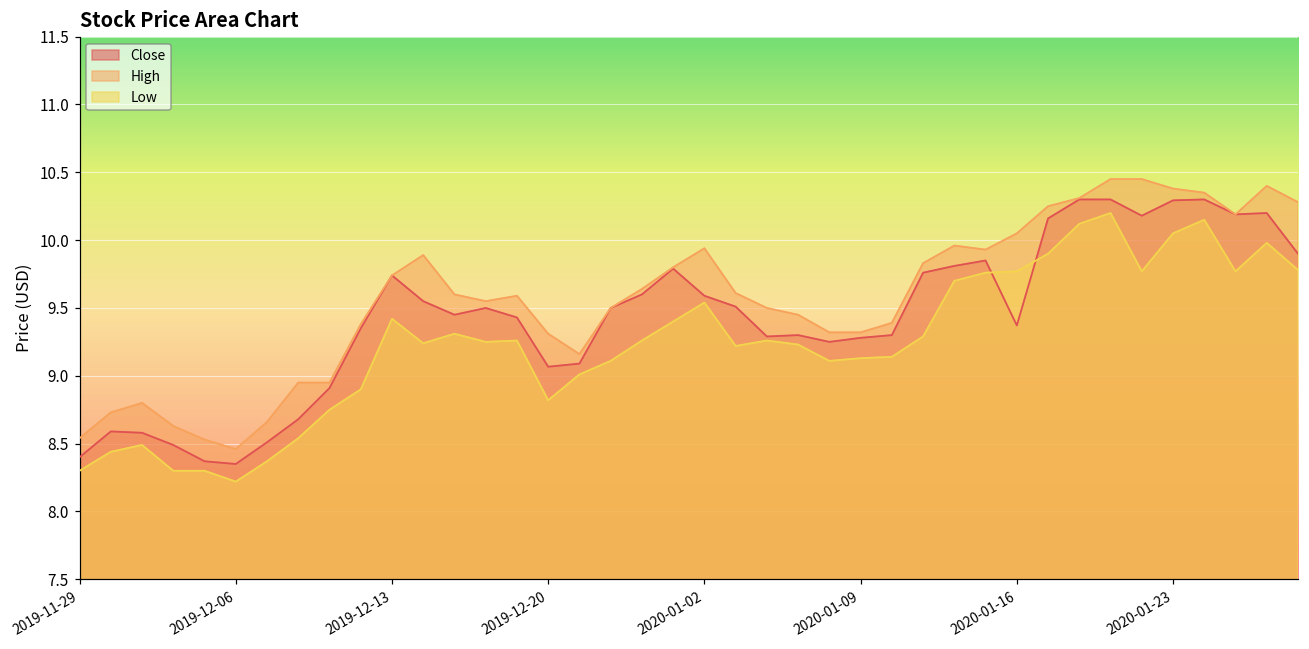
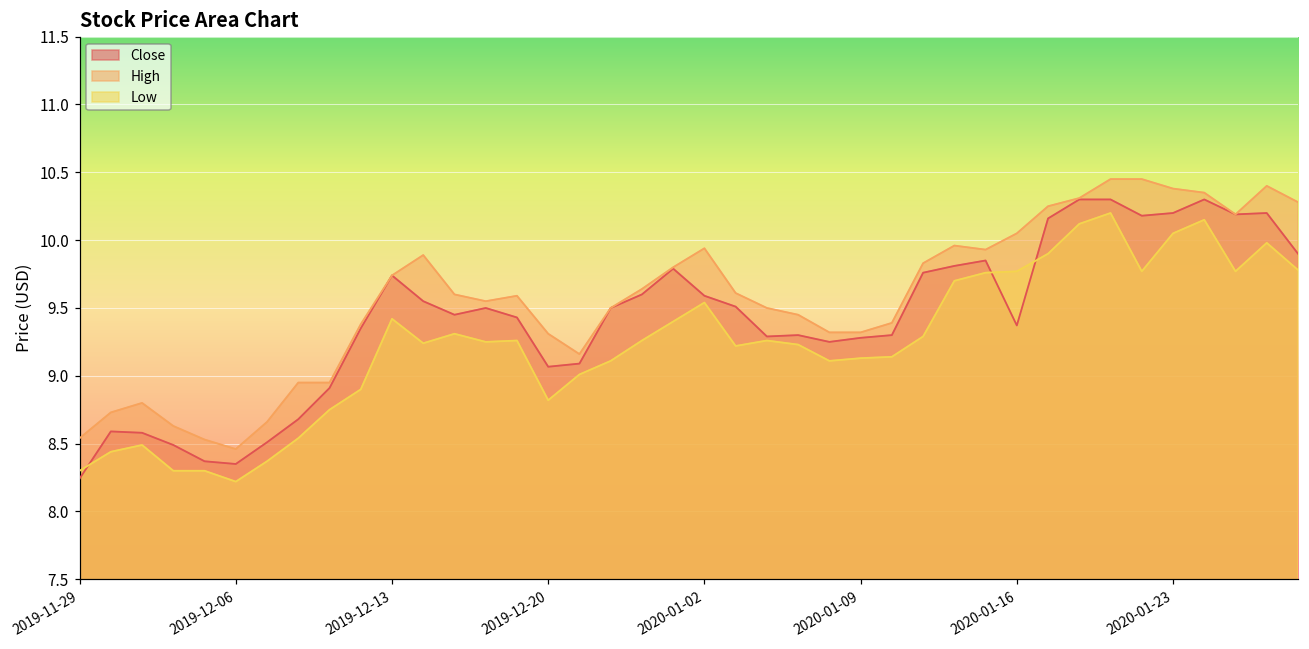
  {
    "Close": {
-     "2019-11-29": 8.40,
+     "2019-11-29": 8.24,
      "2019-12-06": 8.35,
      "2019-12-20": 9.07,
      "2020-01-02": 9.59,
      "2020-01-09": 9.28,
      "2020-01-16": 9.37,
-     "2020-01-23": 10.29
+     "2020-01-23": 10.20
    }
  }
